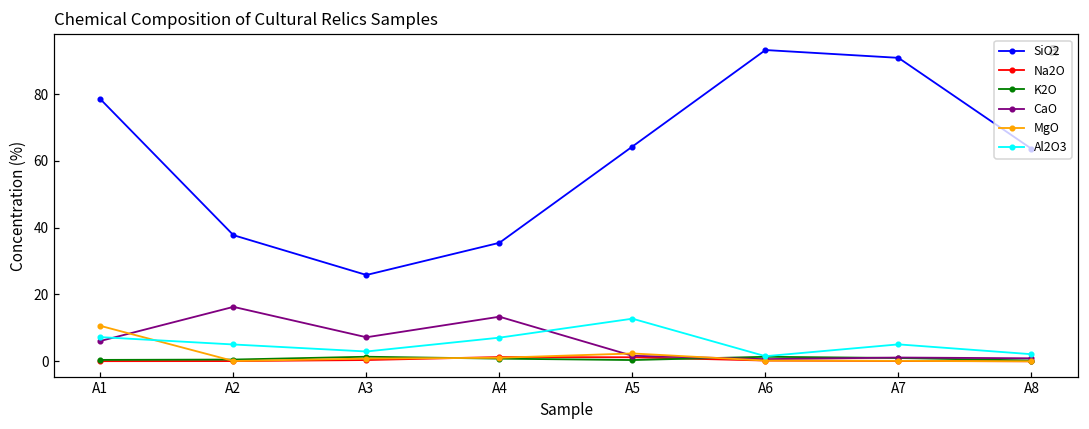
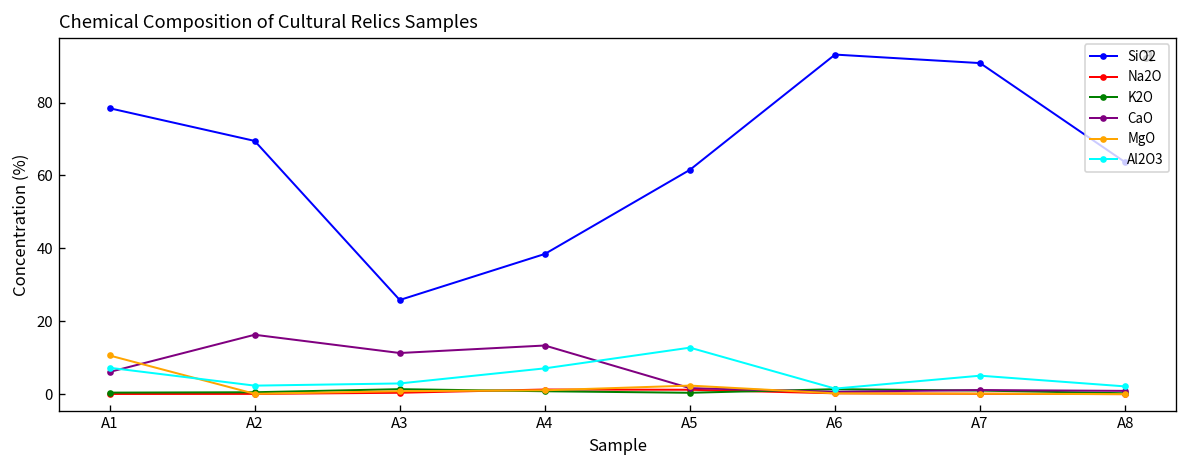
  {
    "SiO2": {
      "A1": 78,
-     "A2": 38,
+     "A2": 69,
      "A3": 26,
-     "A4": 35,
-     "A5": 64,
+     "A4": 38,
+     "A5": 62,
      "A6": 93,
      "A7": 91,
      "A8": 64
    },
    "CaO": {
      "A1": 6,
      "A2": 16,
-     "A3": 7,
+     "A3": 11,
      "A4": 13
    },
    "MgO": {
      "A1": 11
    },
    "Al2O3": {
      "A1": 7,
-     "A2": 5,
+     "A2": 2,
      "A3": 3,
      "A4": 7,
      "A5": 13,
      "A7": 5,
      "A8": 2
    }
  }
